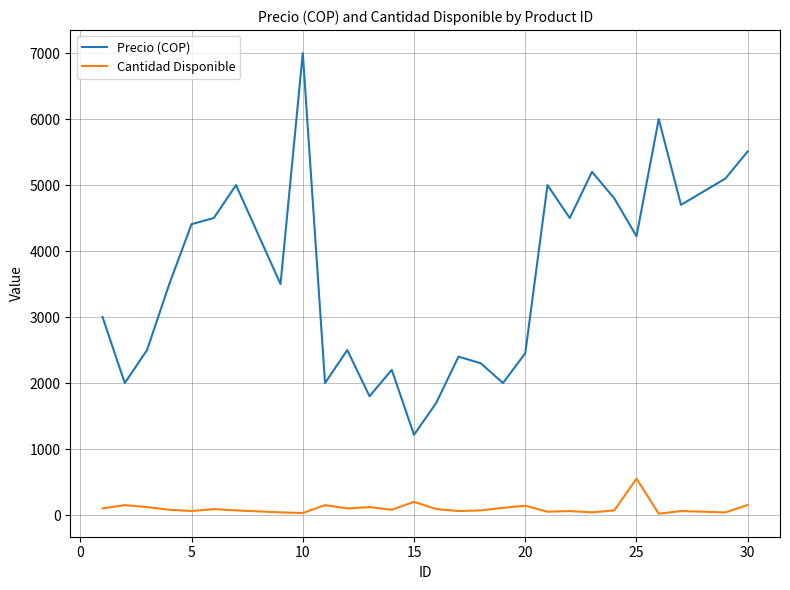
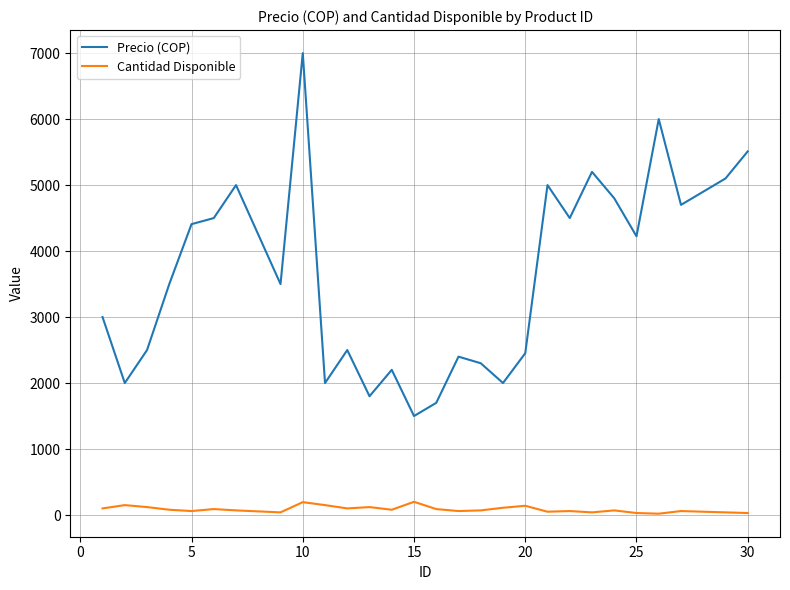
  {
    "Precio (COP)": {
      "5": 4400,
      "10": 7000,
-     "15": 1200,
+     "15": 1500,
      "20": 2500,
      "25": 4200,
      "30": 5500
    },
    "Cantidad Disponible": {
      "5": 100,
-     "10": 0,
+     "10": 200,
      "15": 200,
      "20": 100,
-     "25": 600,
-     "30": 200
+     "25": 0,
+     "30": 0
    }
  }
